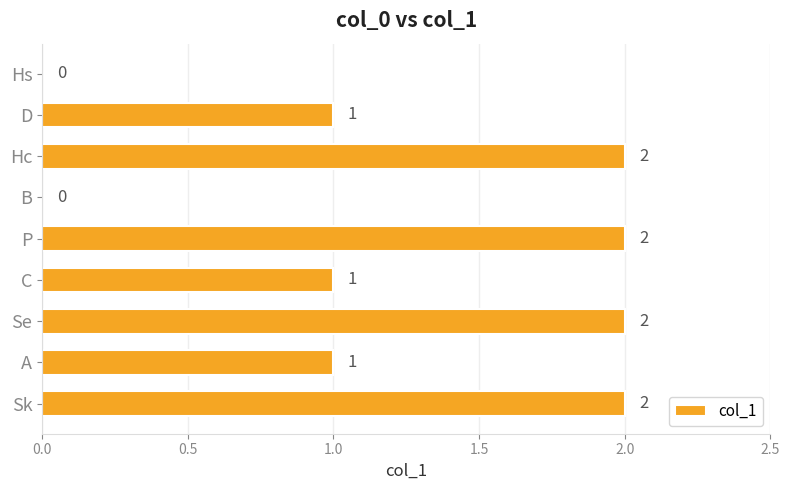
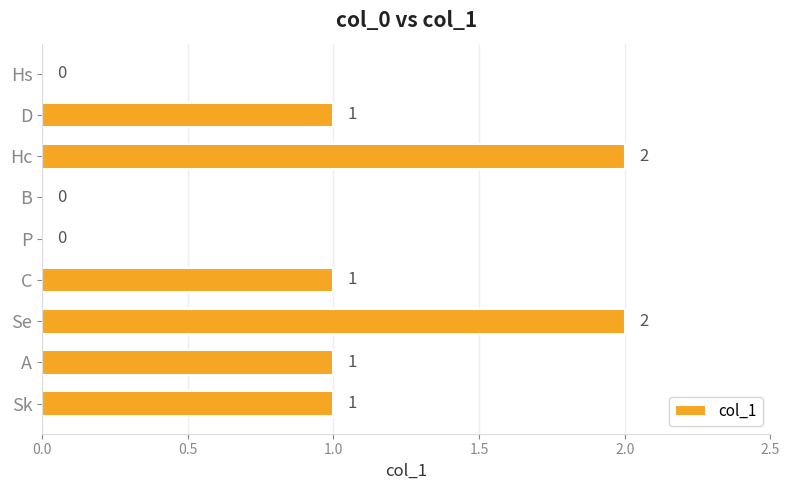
  {
    "Hs": 0,
    "D": 1,
    "Hc": 2,
    "B": 0,
-   "P": 2,
+   "P": 0,
    "C": 1,
    "Se": 2,
    "A": 1,
-   "Sk": 2
+   "Sk": 1
  }
